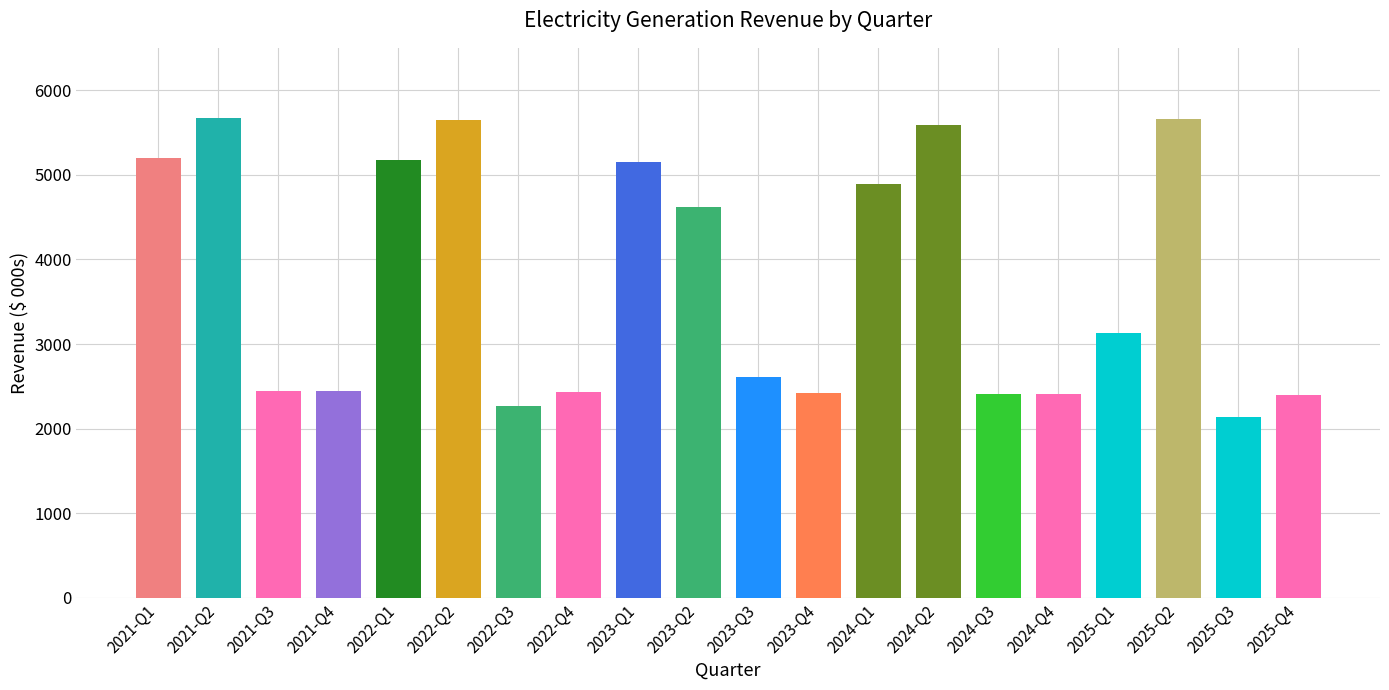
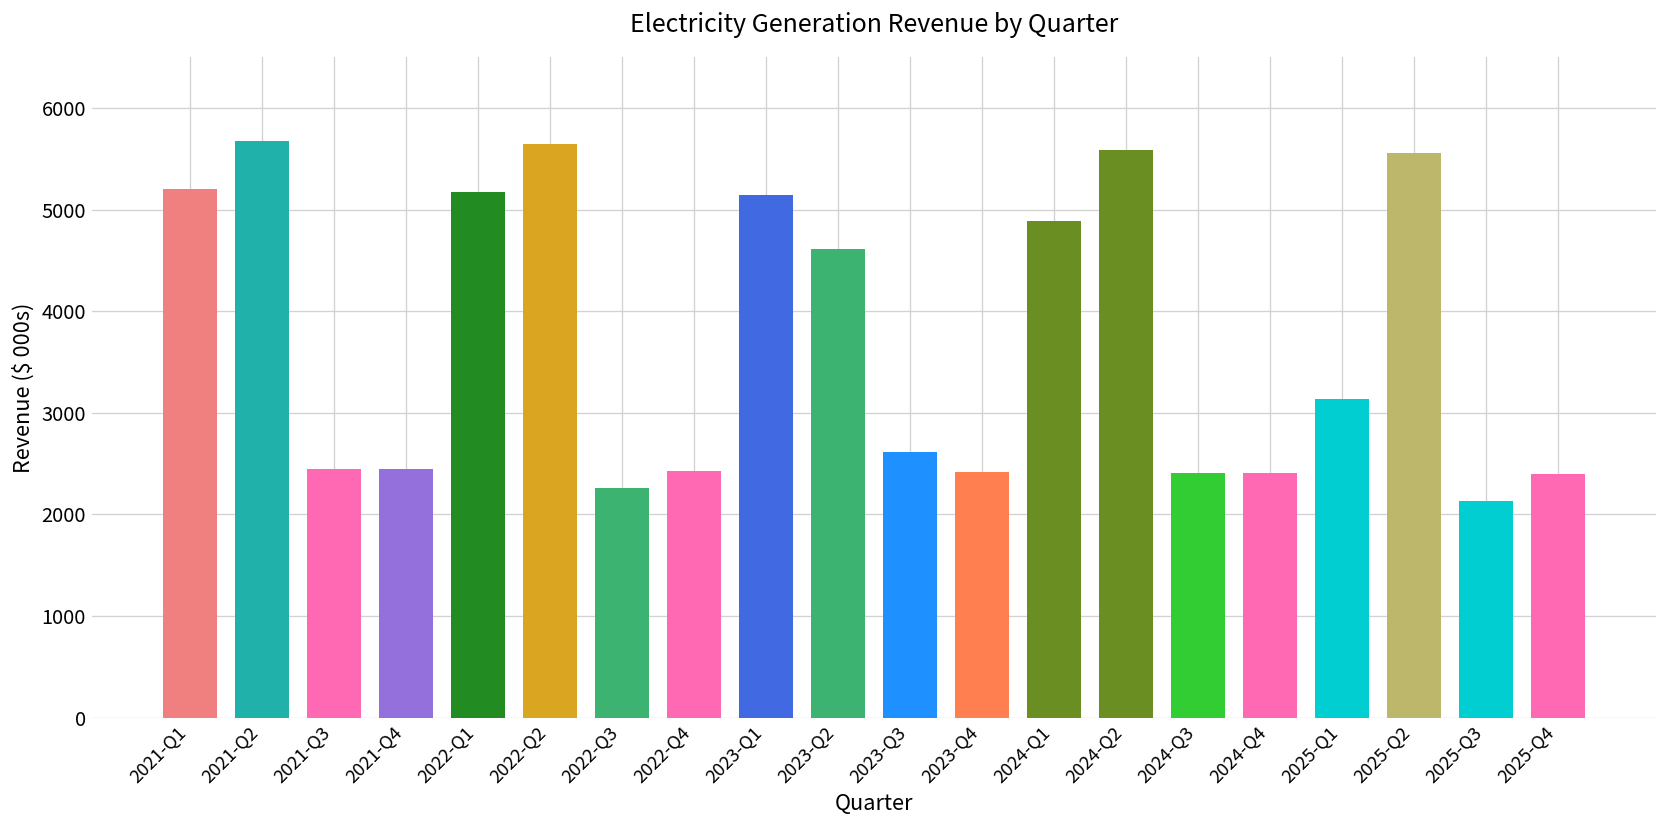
  {
    "2021-Q1": 5200,
    "2021-Q2": 5700,
    "2021-Q3": 2400,
    "2021-Q4": 2400,
    "2022-Q1": 5200,
    "2022-Q2": 5600,
    "2022-Q3": 2300,
    "2022-Q4": 2400,
    "2023-Q1": 5100,
    "2023-Q2": 4600,
    "2023-Q3": 2600,
    "2023-Q4": 2400,
    "2024-Q1": 4900,
    "2024-Q2": 5600,
    "2024-Q3": 2400,
    "2024-Q4": 2400,
    "2025-Q1": 3100,
-   "2025-Q2": 5700,
+   "2025-Q2": 5600,
    "2025-Q3": 2100,
    "2025-Q4": 2400
  }
